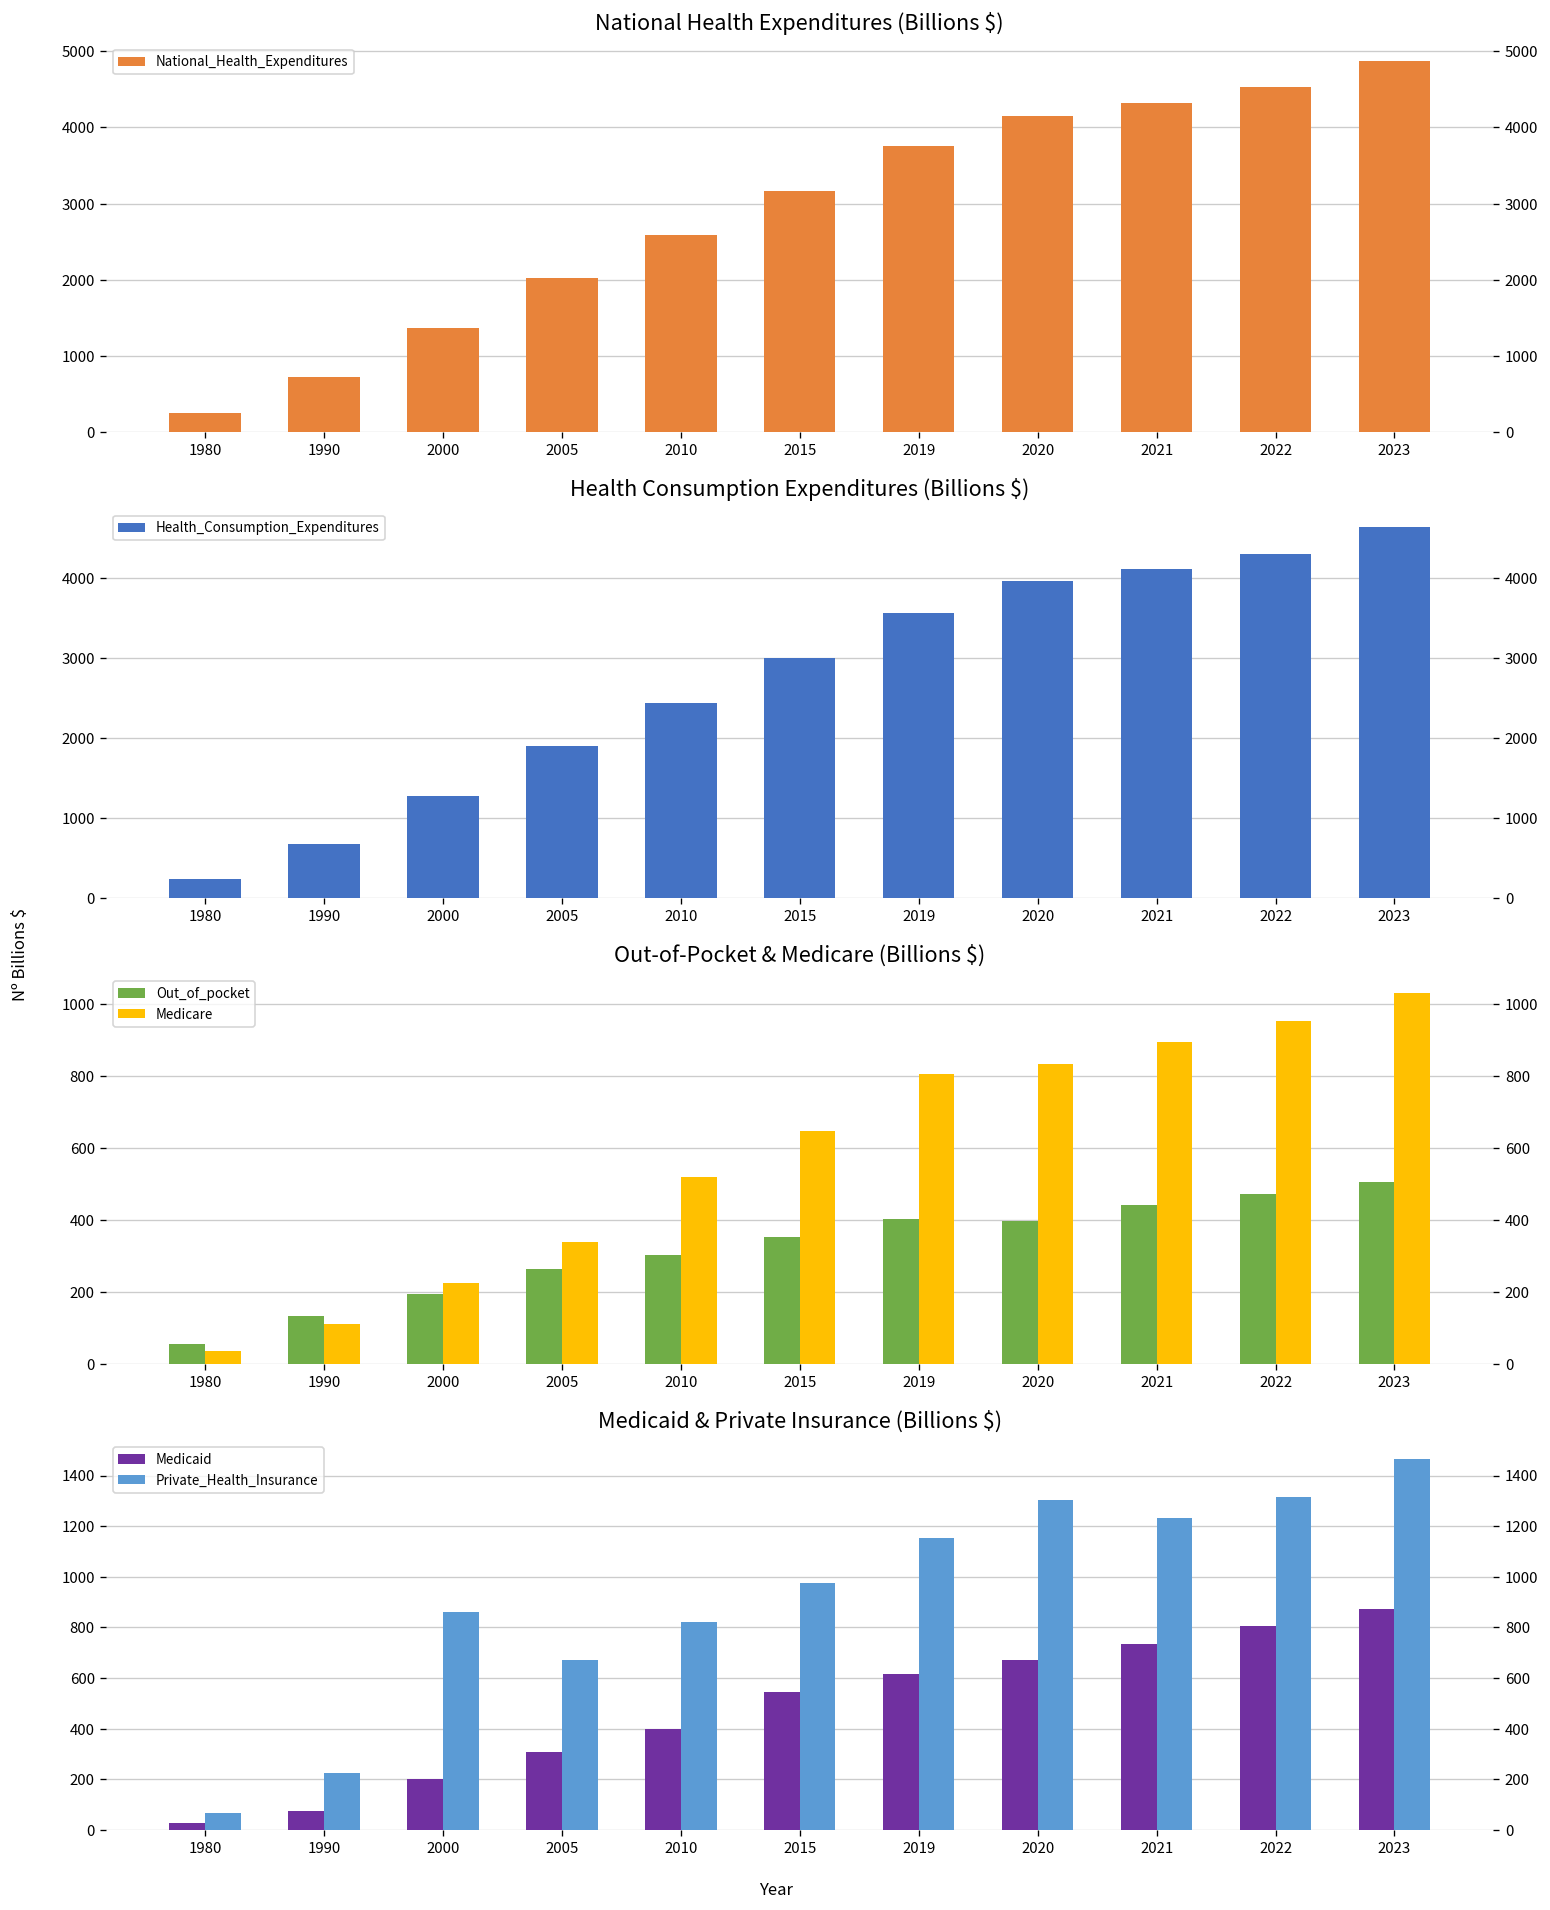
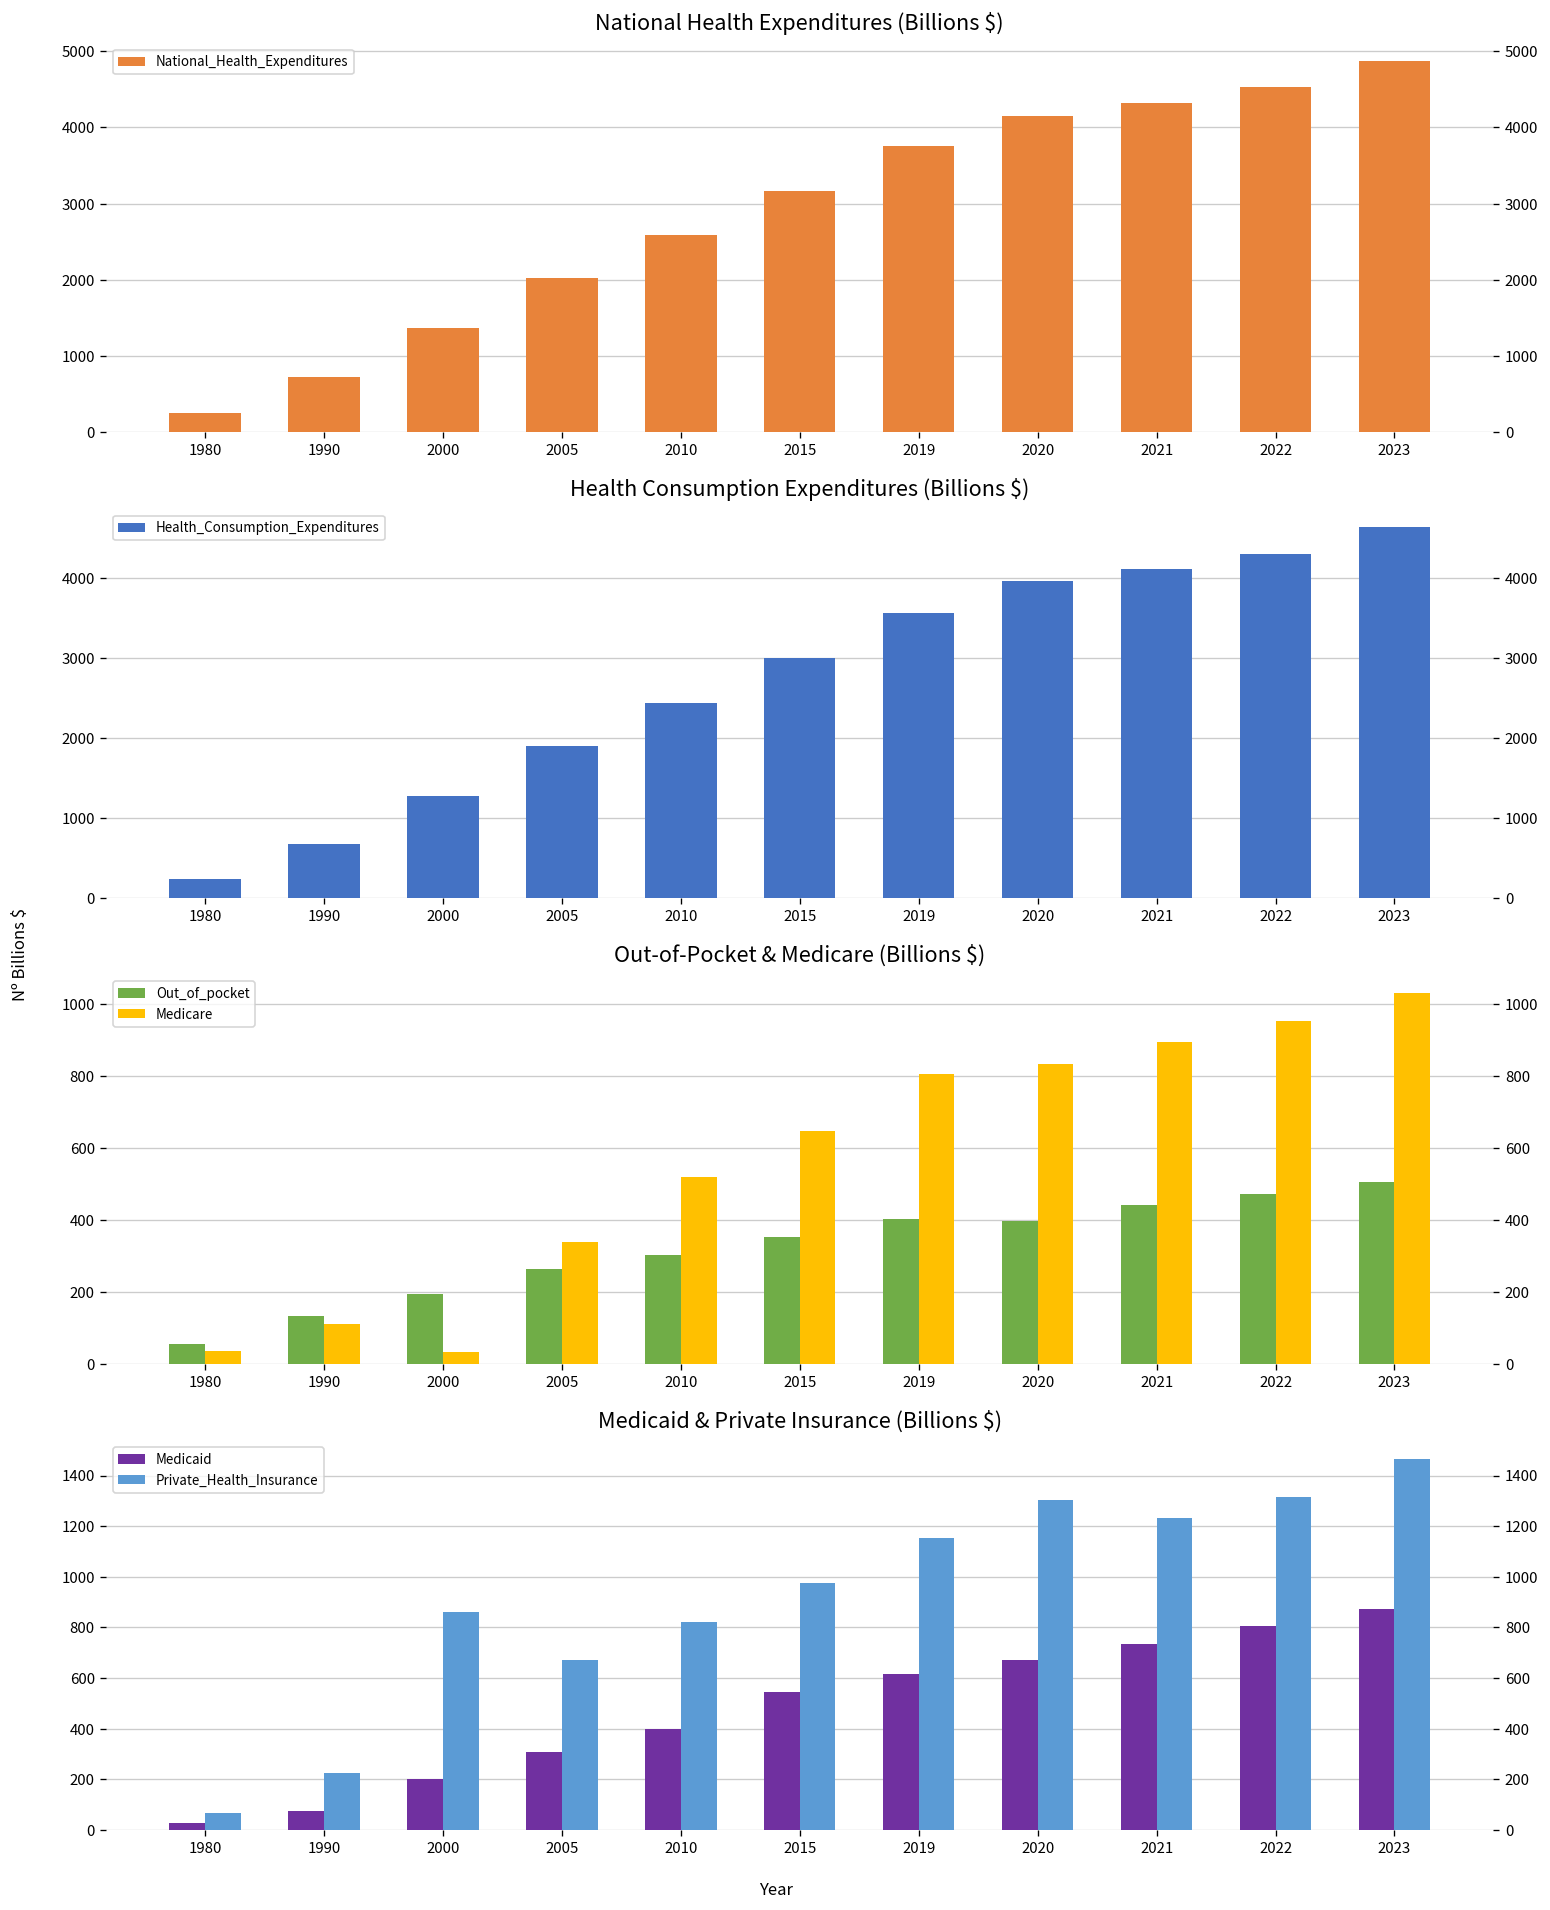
  {
    "National Health Expenditures (Billions $)": {
      "1980": 300,
      "1990": 700,
      "2000": 1400,
      "2005": 2000,
      "2010": 2600,
      "2015": 3200,
      "2019": 3800,
      "2020": 4200,
      "2021": 4300,
      "2022": 4500,
      "2023": 4900
    },
    "Health Consumption Expenditures (Billions $)": {
      "1980": 200,
      "1990": 700,
      "2000": 1300,
      "2005": 1900,
      "2010": 2400,
      "2015": 3000,
      "2019": 3600,
      "2020": 4000,
      "2021": 4100,
      "2022": 4300,
      "2023": 4600
    },
    "Out-of-Pocket & Medicare (Billions $)": {
      "Out_of_pocket": {
        "1980": 60,
        "1990": 130,
        "2000": 190,
        "2005": 260,
        "2010": 300,
        "2015": 350,
        "2019": 400,
        "2020": 400,
        "2021": 440,
        "2022": 470,
        "2023": 510
      },
      "Medicare": {
        "1980": 40,
        "1990": 110,
-       "2000": 220,
+       "2000": 30,
        "2005": 340,
        "2010": 520,
        "2015": 650,
        "2019": 800,
        "2020": 830,
        "2021": 900,
        "2022": 950,
        "2023": 1030
      }
    },
    "Medicaid & Private Insurance (Billions $)": {
      "Medicaid": {
        "1980": 30,
        "1990": 70,
        "2000": 200,
        "2005": 310,
        "2010": 400,
        "2015": 540,
        "2019": 620,
        "2020": 670,
        "2021": 740,
        "2022": 810,
        "2023": 870
      },
      "Private_Health_Insurance": {
        "1980": 70,
        "1990": 230,
        "2000": 860,
        "2005": 670,
        "2010": 820,
        "2015": 980,
        "2019": 1150,
        "2020": 1300,
        "2021": 1230,
        "2022": 1310,
        "2023": 1460
      }
    }
  }
